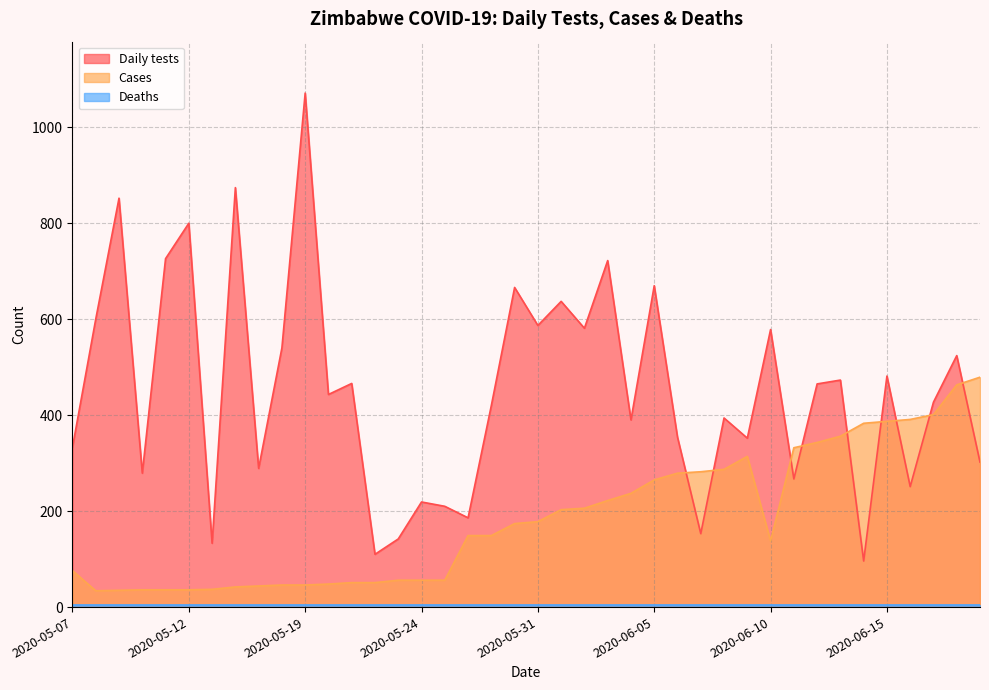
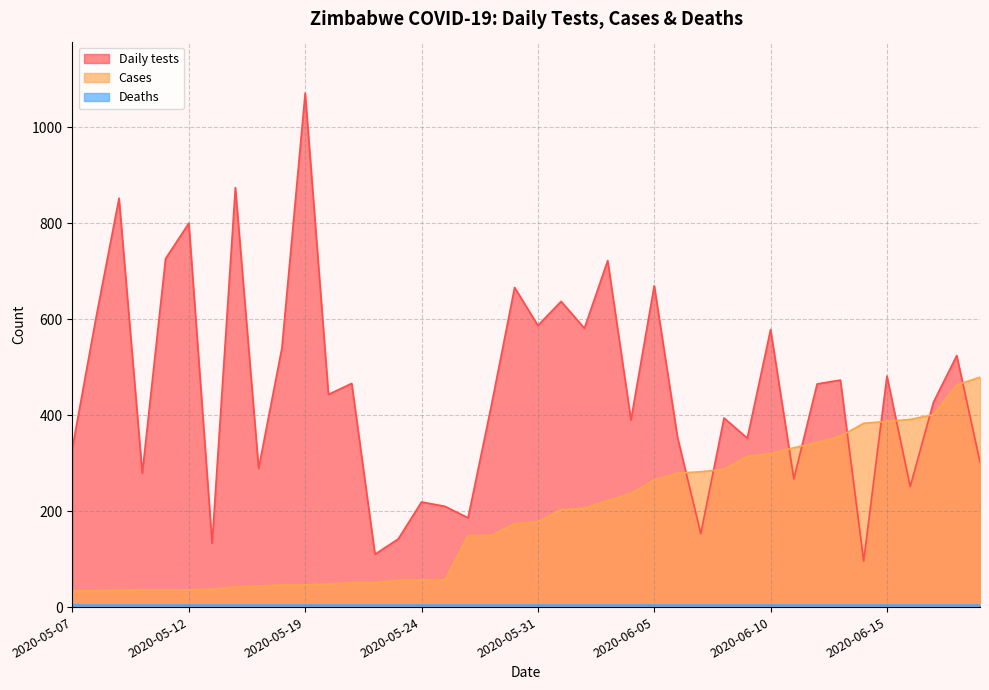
  {
    "Daily tests": {
      "2020-05-07": 330,
      "2020-05-12": 800,
      "2020-05-19": 1070,
      "2020-05-24": 220,
      "2020-05-31": 590,
      "2020-06-05": 670,
      "2020-06-10": 580,
      "2020-06-15": 480
    },
    "Cases": {
-     "2020-05-07": 80,
+     "2020-05-07": 30,
      "2020-05-12": 40,
      "2020-05-19": 50,
      "2020-05-24": 60,
      "2020-05-31": 180,
      "2020-06-05": 270,
-     "2020-06-10": 140,
+     "2020-06-10": 320,
      "2020-06-15": 390
    },
    "Deaths": {
      "2020-05-07": 0,
      "2020-05-12": 0,
      "2020-05-19": 0,
      "2020-05-24": 0,
      "2020-05-31": 0,
      "2020-06-05": 0,
      "2020-06-10": 0,
      "2020-06-15": 0
    }
  }
